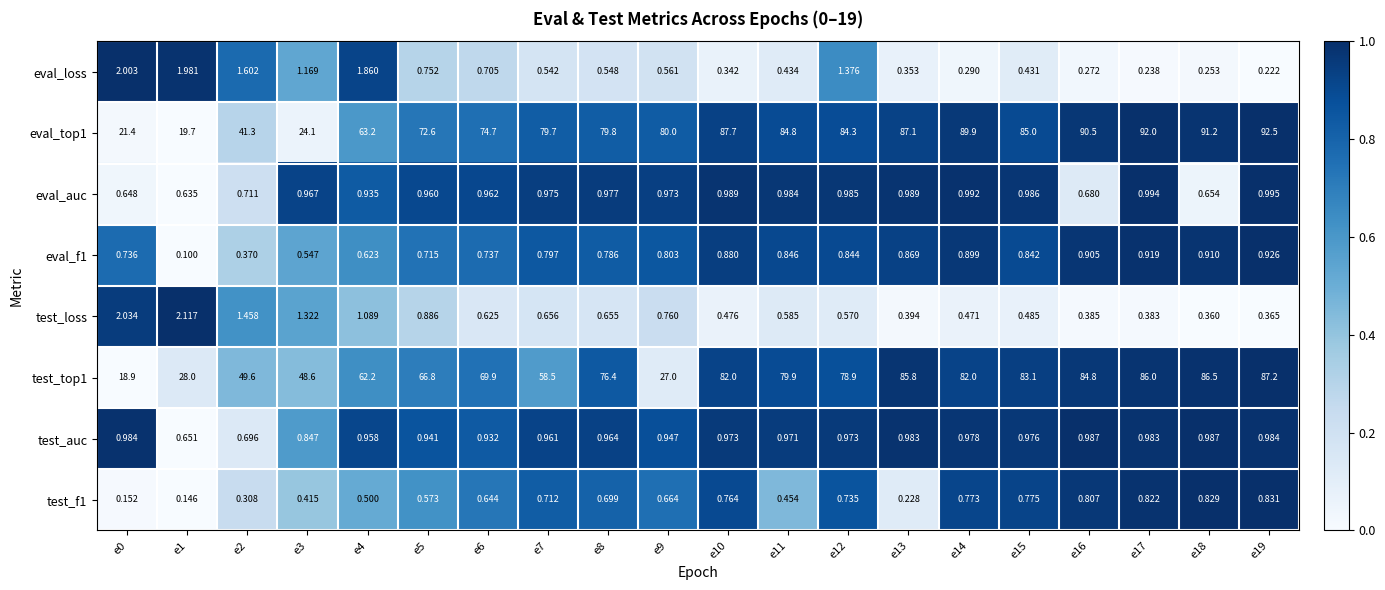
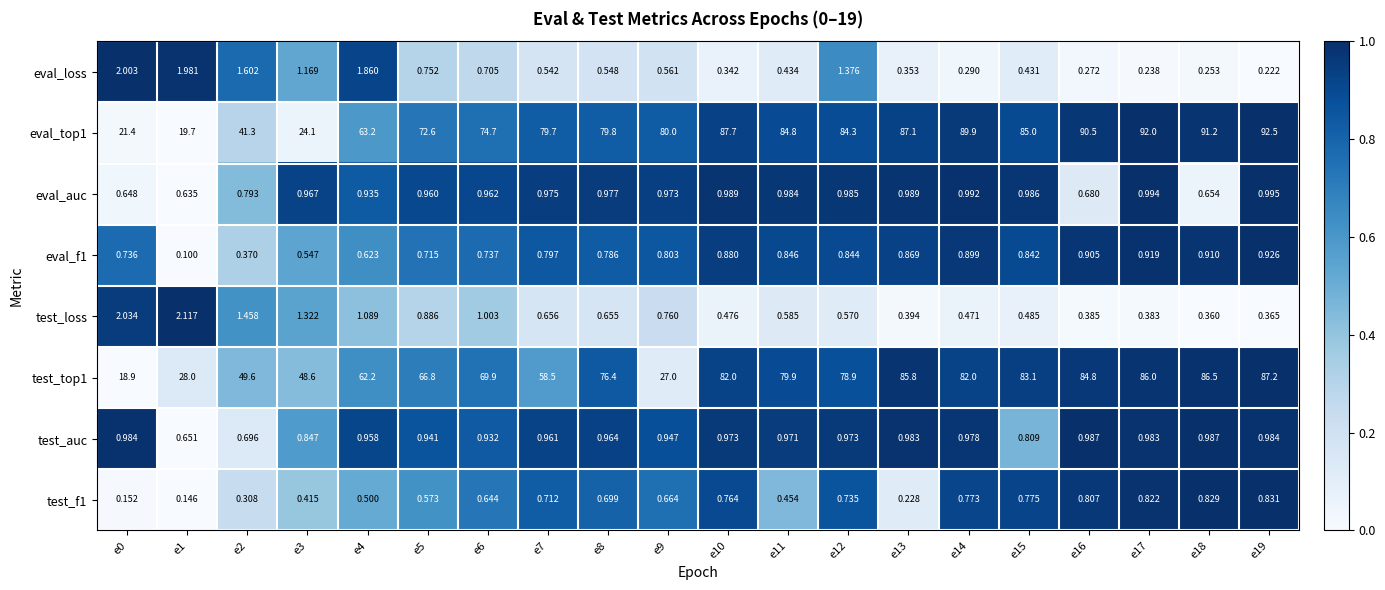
  {
    "eval_loss": {
      "e0": 2.003,
      "e1": 1.981,
      "e2": 1.602,
      "e3": 1.169,
      "e4": 1.860,
      "e5": 0.752,
      "e6": 0.705,
      "e7": 0.542,
      "e8": 0.548,
      "e9": 0.561,
      "e10": 0.342,
      "e11": 0.434,
      "e12": 1.376,
      "e13": 0.353,
      "e14": 0.290,
      "e15": 0.431,
      "e16": 0.272,
      "e17": 0.238,
      "e18": 0.253,
      "e19": 0.222
    },
    "eval_top1": {
      "e0": 21.4,
      "e1": 19.7,
      "e2": 41.3,
      "e3": 24.1,
      "e4": 63.2,
      "e5": 72.6,
      "e6": 74.7,
      "e7": 79.7,
      "e8": 79.8,
      "e9": 80.0,
      "e10": 87.7,
      "e11": 84.8,
      "e12": 84.3,
      "e13": 87.1,
      "e14": 89.9,
      "e15": 85.0,
      "e16": 90.5,
      "e17": 92.0,
      "e18": 91.2,
      "e19": 92.5
    },
    "eval_auc": {
      "e0": 0.648,
      "e1": 0.635,
-     "e2": 0.711,
+     "e2": 0.793,
      "e3": 0.967,
      "e4": 0.935,
      "e5": 0.960,
      "e6": 0.962,
      "e7": 0.975,
      "e8": 0.977,
      "e9": 0.973,
      "e10": 0.989,
      "e11": 0.984,
      "e12": 0.985,
      "e13": 0.989,
      "e14": 0.992,
      "e15": 0.986,
      "e16": 0.680,
      "e17": 0.994,
      "e18": 0.654,
      "e19": 0.995
    },
    "eval_f1": {
      "e0": 0.736,
      "e1": 0.100,
      "e2": 0.370,
      "e3": 0.547,
      "e4": 0.623,
      "e5": 0.715,
      "e6": 0.737,
      "e7": 0.797,
      "e8": 0.786,
      "e9": 0.803,
      "e10": 0.880,
      "e11": 0.846,
      "e12": 0.844,
      "e13": 0.869,
      "e14": 0.899,
      "e15": 0.842,
      "e16": 0.905,
      "e17": 0.919,
      "e18": 0.910,
      "e19": 0.926
    },
    "test_loss": {
      "e0": 2.034,
      "e1": 2.117,
      "e2": 1.458,
      "e3": 1.322,
      "e4": 1.089,
      "e5": 0.886,
-     "e6": 0.625,
+     "e6": 1.003,
      "e7": 0.656,
      "e8": 0.655,
      "e9": 0.760,
      "e10": 0.476,
      "e11": 0.585,
      "e12": 0.570,
      "e13": 0.394,
      "e14": 0.471,
      "e15": 0.485,
      "e16": 0.385,
      "e17": 0.383,
      "e18": 0.360,
      "e19": 0.365
    },
    "test_top1": {
      "e0": 18.9,
      "e1": 28.0,
      "e2": 49.6,
      "e3": 48.6,
      "e4": 62.2,
      "e5": 66.8,
      "e6": 69.9,
      "e7": 58.5,
      "e8": 76.4,
      "e9": 27.0,
      "e10": 82.0,
      "e11": 79.9,
      "e12": 78.9,
      "e13": 85.8,
      "e14": 82.0,
      "e15": 83.1,
      "e16": 84.8,
      "e17": 86.0,
      "e18": 86.5,
      "e19": 87.2
    },
    "test_auc": {
      "e0": 0.984,
      "e1": 0.651,
      "e2": 0.696,
      "e3": 0.847,
      "e4": 0.958,
      "e5": 0.941,
      "e6": 0.932,
      "e7": 0.961,
      "e8": 0.964,
      "e9": 0.947,
      "e10": 0.973,
      "e11": 0.971,
      "e12": 0.973,
      "e13": 0.983,
      "e14": 0.978,
-     "e15": 0.976,
+     "e15": 0.809,
      "e16": 0.987,
      "e17": 0.983,
      "e18": 0.987,
      "e19": 0.984
    },
    "test_f1": {
      "e0": 0.152,
      "e1": 0.146,
      "e2": 0.308,
      "e3": 0.415,
      "e4": 0.500,
      "e5": 0.573,
      "e6": 0.644,
      "e7": 0.712,
      "e8": 0.699,
      "e9": 0.664,
      "e10": 0.764,
      "e11": 0.454,
      "e12": 0.735,
      "e13": 0.228,
      "e14": 0.773,
      "e15": 0.775,
      "e16": 0.807,
      "e17": 0.822,
      "e18": 0.829,
      "e19": 0.831
    }
  }
